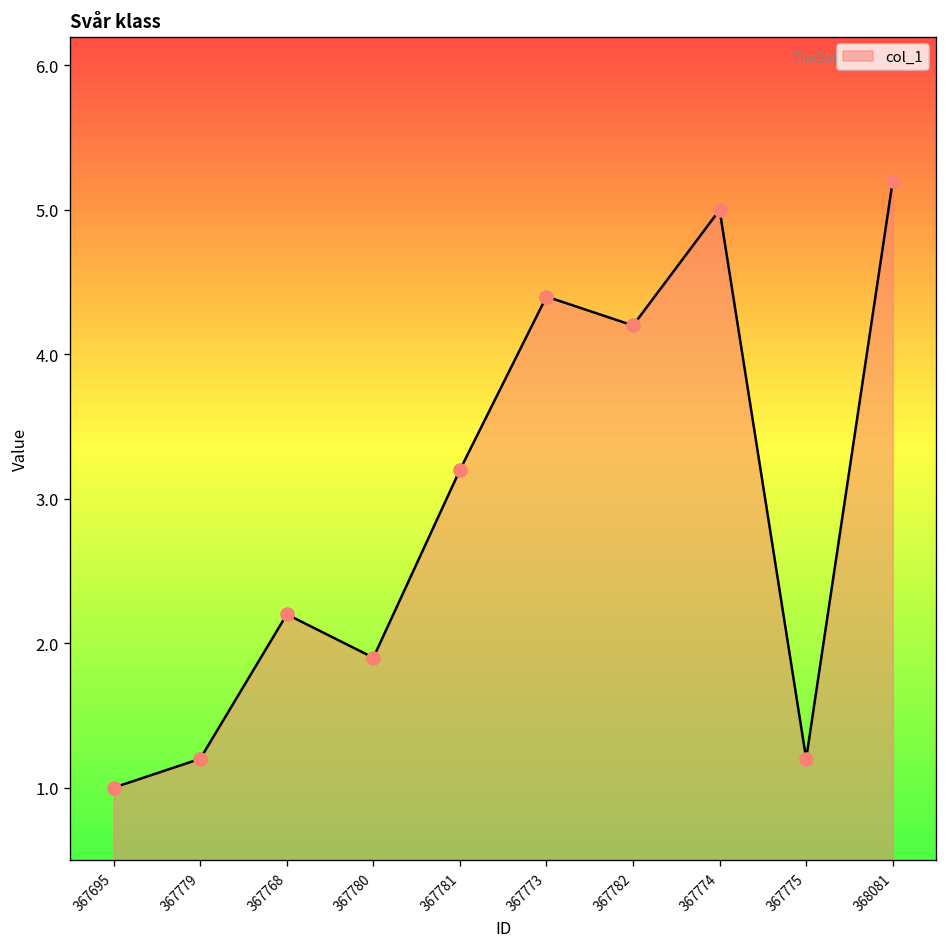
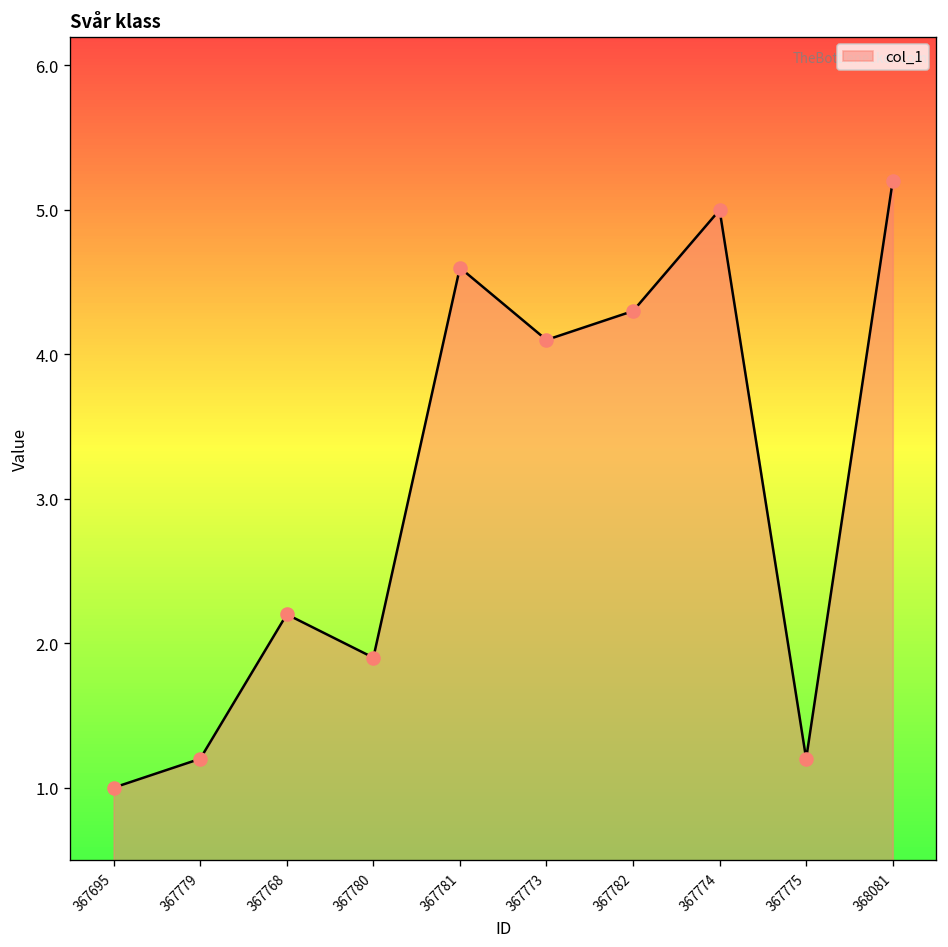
  {
    "367695": 1.0,
    "367779": 1.2,
    "367768": 2.2,
    "367780": 1.9,
-   "367781": 3.2,
-   "367773": 4.4,
-   "367782": 4.2,
+   "367781": 4.6,
+   "367773": 4.1,
+   "367782": 4.3,
    "367774": 5.0,
    "367775": 1.2,
    "368081": 5.2
  }
